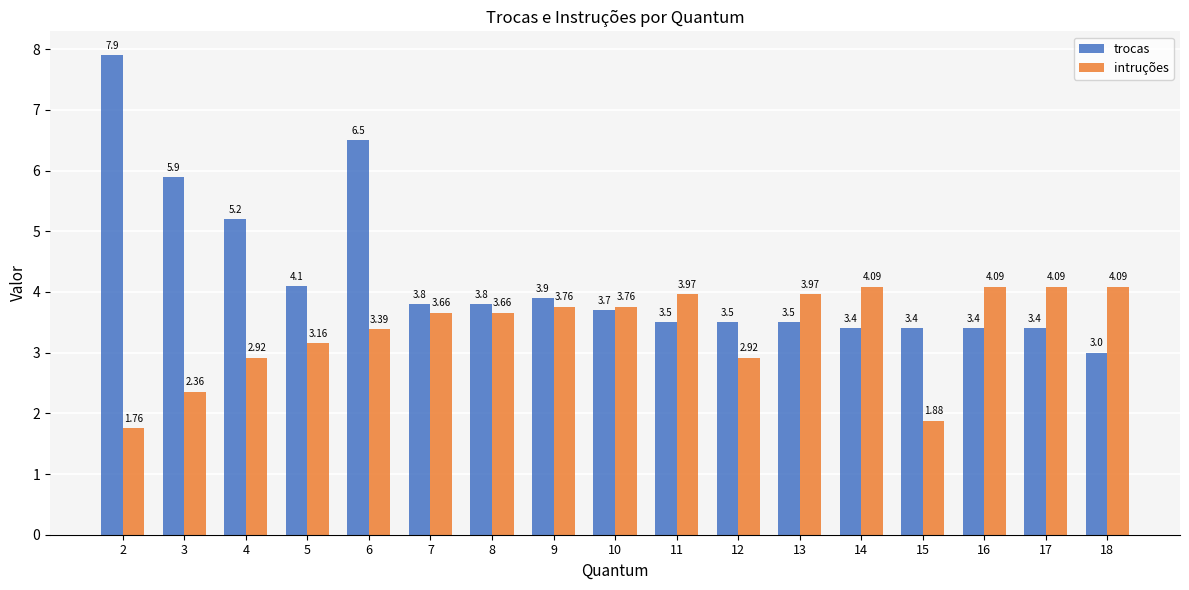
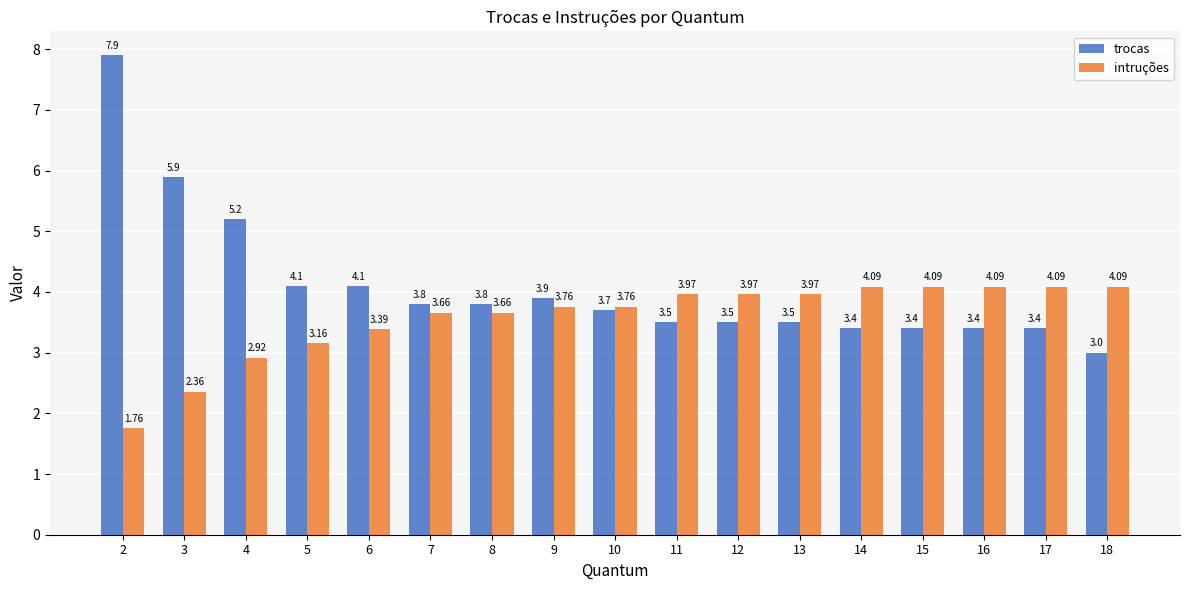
  {
    "trocas": {
      "2": 7.9,
      "3": 5.9,
      "4": 5.2,
      "5": 4.1,
-     "6": 6.5,
+     "6": 4.1,
      "7": 3.8,
      "8": 3.8,
      "9": 3.9,
      "10": 3.7,
      "11": 3.5,
      "12": 3.5,
      "13": 3.5,
      "14": 3.4,
      "15": 3.4,
      "16": 3.4,
      "17": 3.4,
      "18": 3.0
    },
    "intruções": {
      "2": 1.76,
      "3": 2.36,
      "4": 2.92,
      "5": 3.16,
      "6": 3.39,
      "7": 3.66,
      "8": 3.66,
      "9": 3.76,
      "10": 3.76,
      "11": 3.97,
-     "12": 2.92,
+     "12": 3.97,
      "13": 3.97,
      "14": 4.09,
-     "15": 1.88,
+     "15": 4.09,
      "16": 4.09,
      "17": 4.09,
      "18": 4.09
    }
  }
